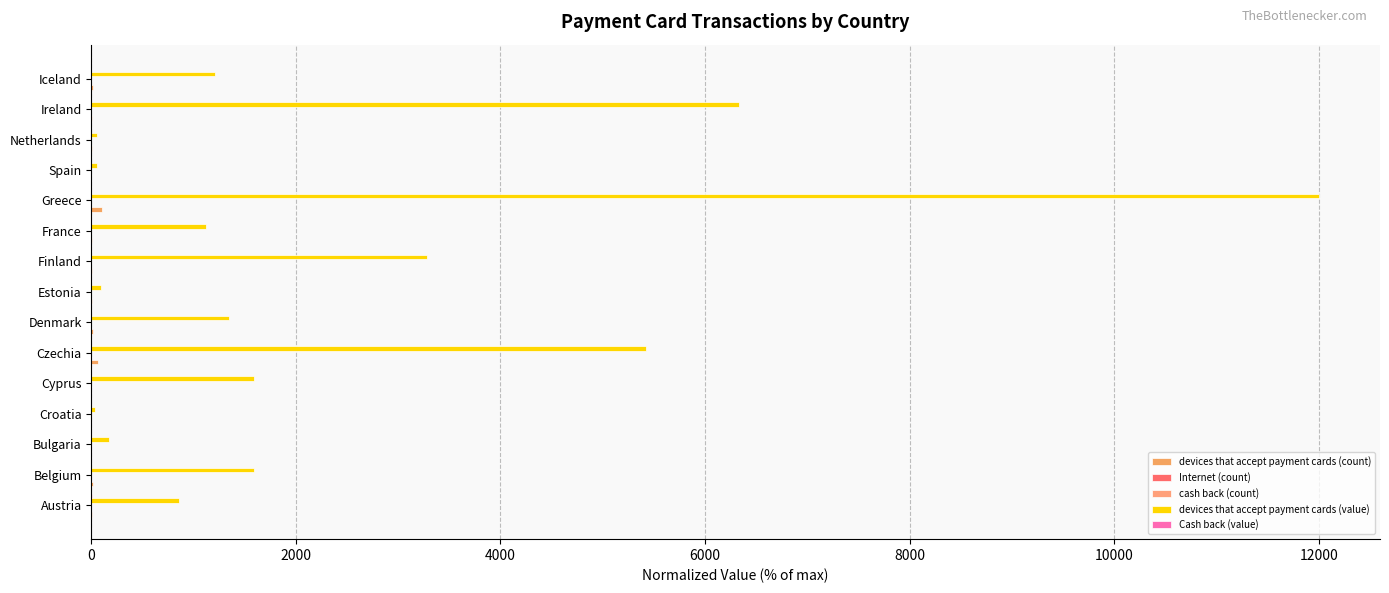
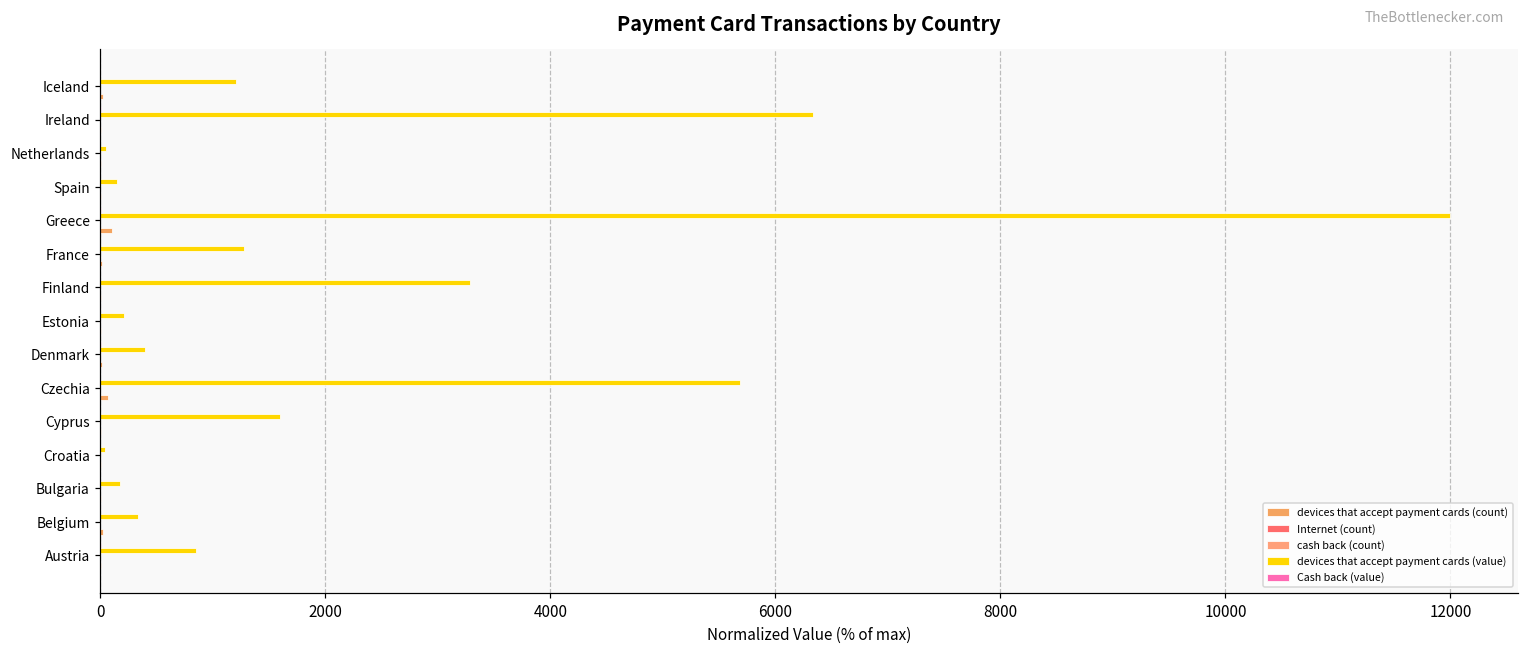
  {
    "devices that accept payment cards (value)": {
      "Iceland": 1200,
      "Ireland": 6340,
      "Netherlands": 50,
-     "Spain": 50,
+     "Spain": 150,
      "Greece": 12000,
-     "France": 1130,
+     "France": 1280,
      "Finland": 3290,
-     "Estonia": 90,
-     "Denmark": 1350,
-     "Czechia": 5420,
+     "Estonia": 210,
+     "Denmark": 400,
+     "Czechia": 5690,
      "Cyprus": 1590,
      "Croatia": 40,
      "Bulgaria": 180,
-     "Belgium": 1590,
+     "Belgium": 330,
      "Austria": 850
    },
    "Cash back (value)": {
      "Netherlands": 0,
      "Spain": 0,
      "France": 0,
      "Finland": 0,
      "Estonia": 0,
      "Cyprus": 0,
      "Croatia": 0
    }
  }
